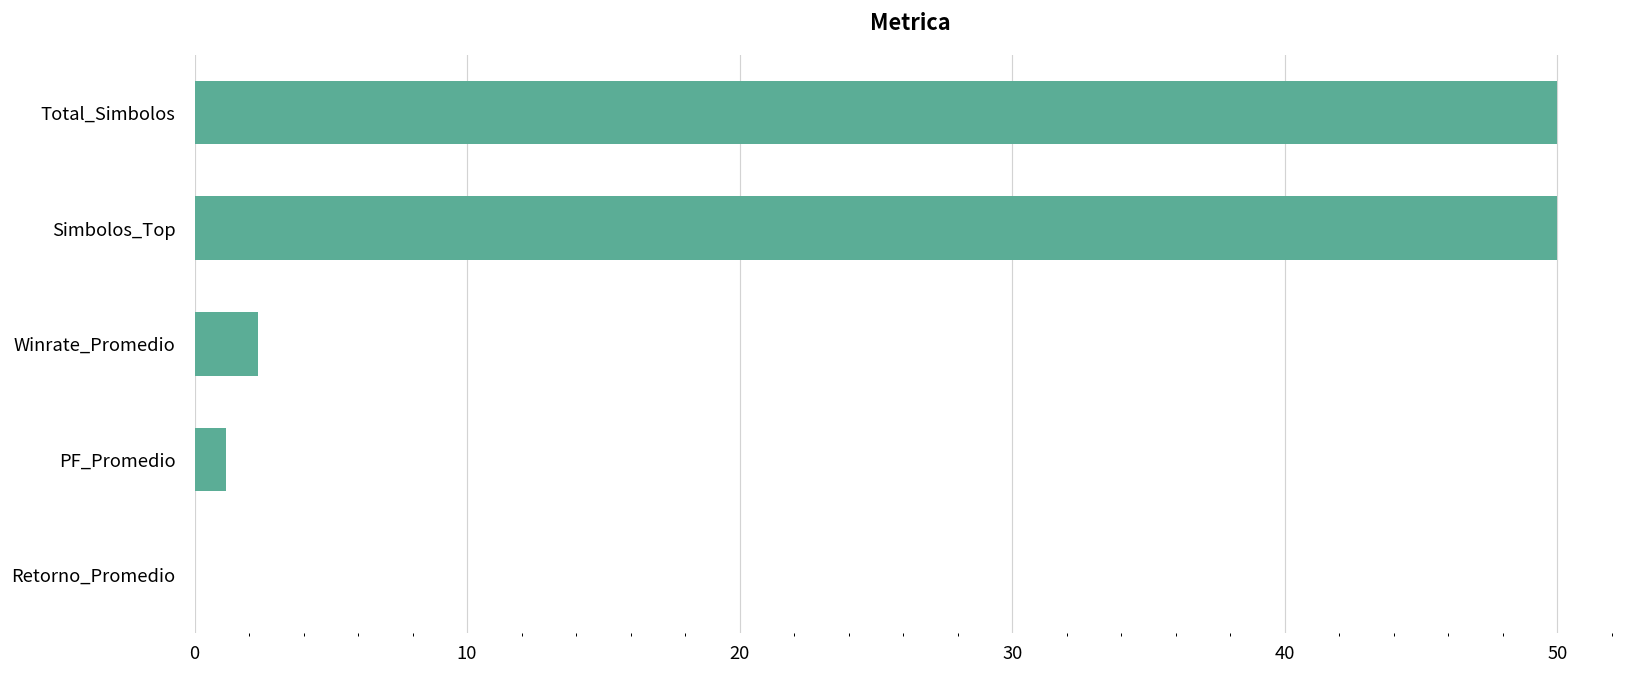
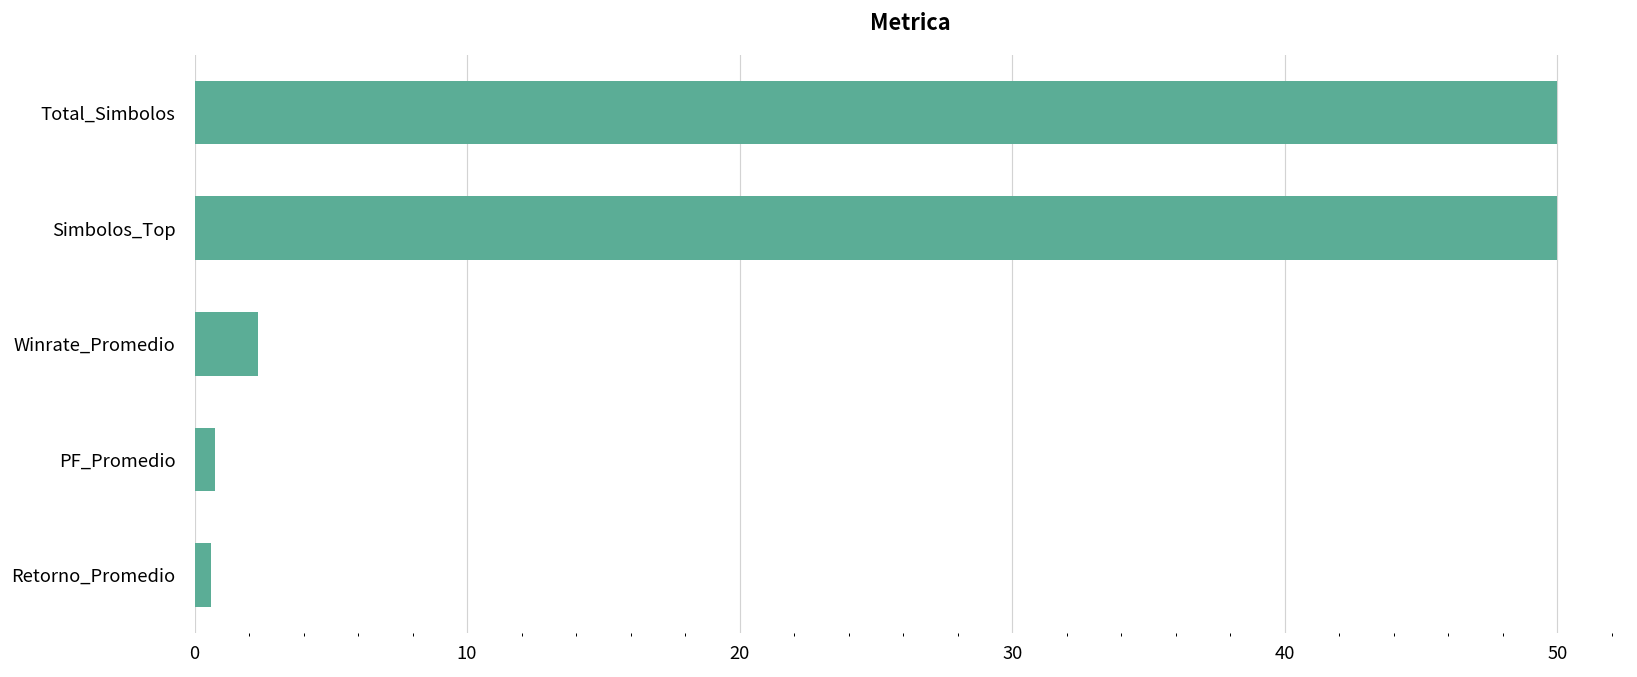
  {
    "Total_Simbolos": 50.0,
    "Simbolos_Top": 50.0,
    "Winrate_Promedio": 2.3,
-   "PF_Promedio": 1.1,
-   "Retorno_Promedio": 0.0
+   "PF_Promedio": 0.7,
+   "Retorno_Promedio": 0.6
  }
